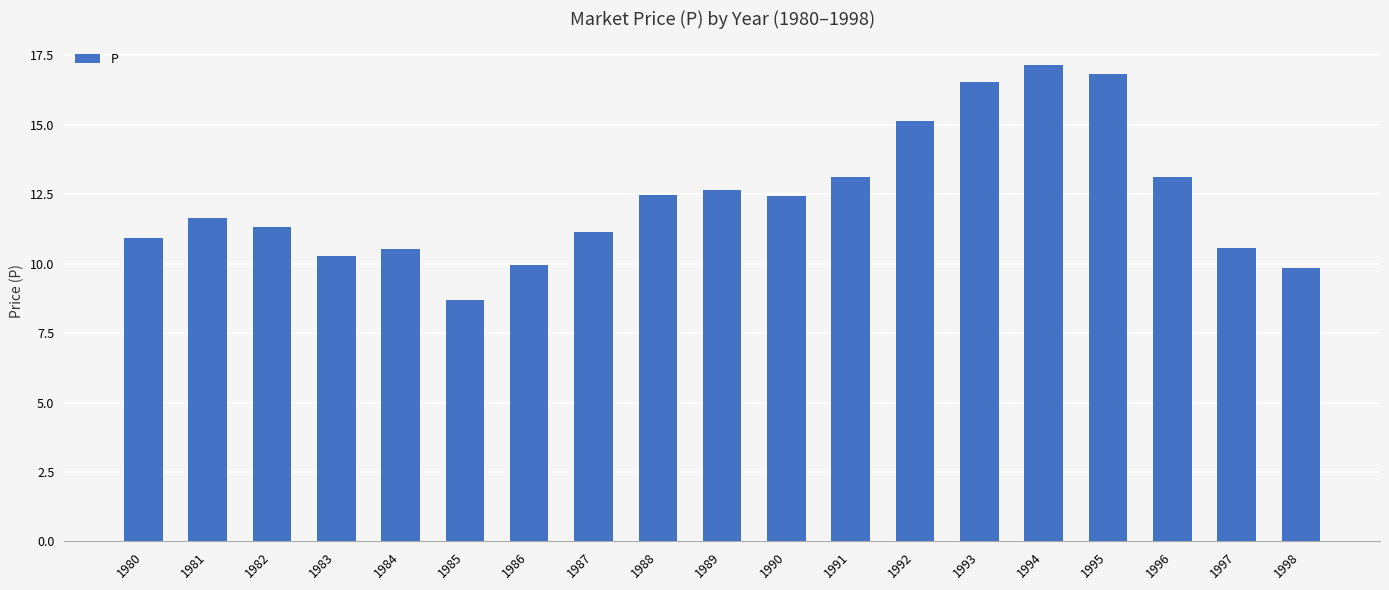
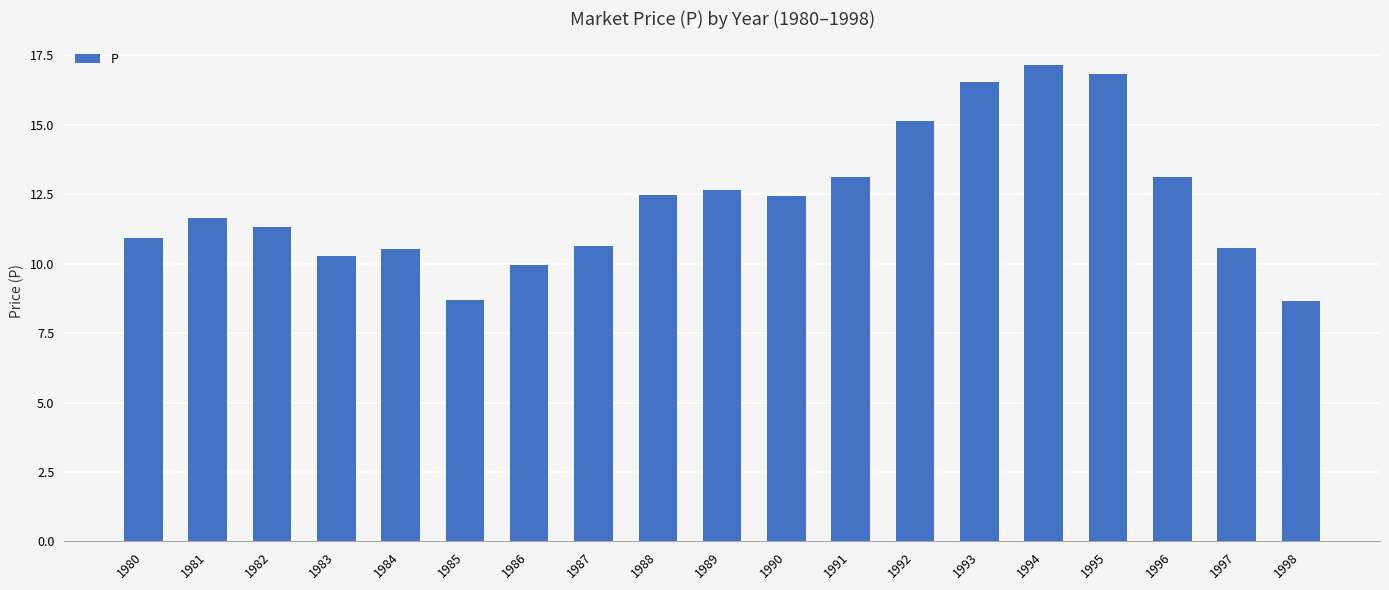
  {
    "1980": 10.9,
    "1981": 11.7,
    "1982": 11.3,
    "1983": 10.3,
    "1984": 10.5,
    "1985": 8.7,
    "1986": 10.0,
-   "1987": 11.1,
+   "1987": 10.6,
    "1988": 12.5,
    "1989": 12.6,
    "1990": 12.4,
    "1991": 13.1,
    "1992": 15.2,
    "1993": 16.5,
    "1994": 17.2,
    "1995": 16.8,
    "1996": 13.1,
    "1997": 10.6,
-   "1998": 9.9
+   "1998": 8.6
  }
